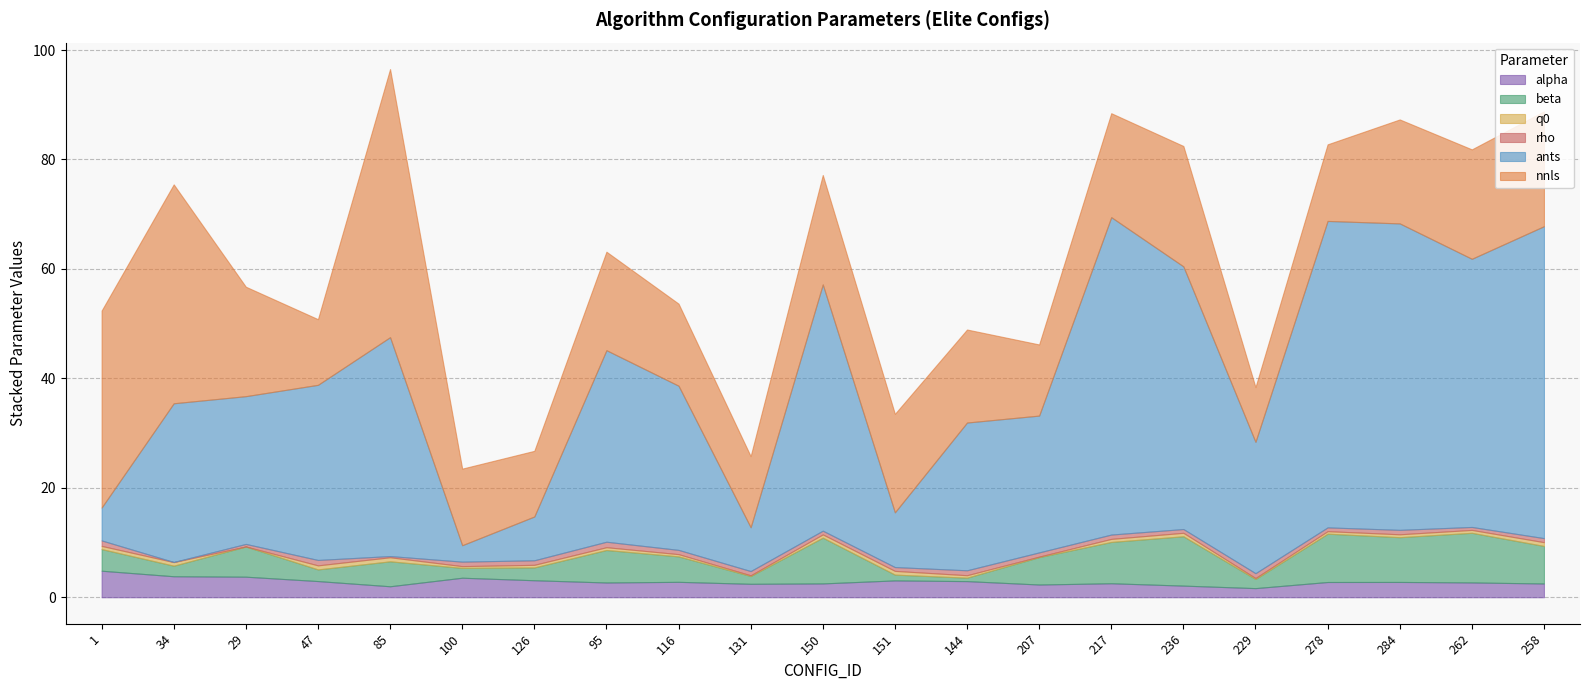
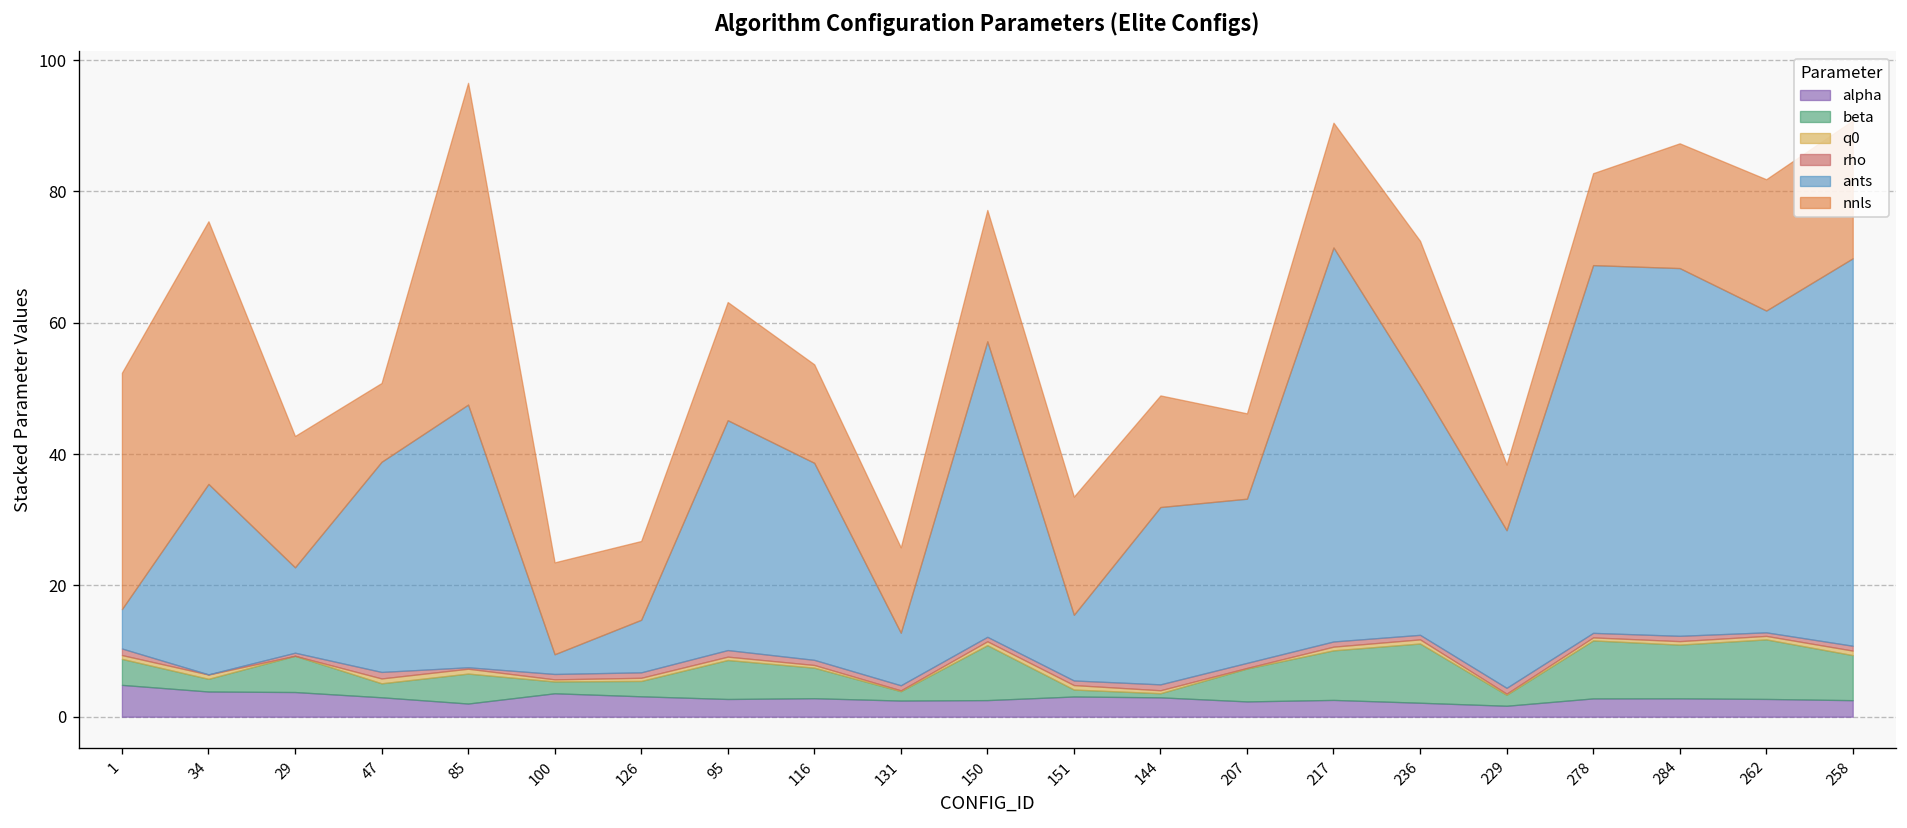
  {
    "alpha": {
      "1": 5,
      "34": 4,
      "29": 4,
      "47": 3,
      "85": 2,
      "100": 4,
      "126": 3,
      "95": 3,
      "116": 3,
      "131": 2,
      "150": 3,
      "151": 3,
      "144": 3,
      "207": 2,
      "217": 3,
      "236": 2,
      "229": 2,
      "278": 3,
      "284": 3,
      "262": 3,
      "258": 3
    },
    "beta": {
      "1": 4,
      "34": 2,
      "47": 2,
      "85": 5,
      "126": 2,
      "95": 6,
      "150": 8,
      "151": 1,
      "217": 8,
      "236": 9,
      "284": 8,
      "262": 9,
      "258": 7
    },
    "ants": {
      "1": 6,
      "34": 29,
-     "29": 27,
+     "29": 13,
      "47": 32,
      "85": 40,
      "100": 3,
      "126": 8,
      "95": 35,
      "116": 30,
      "131": 8,
      "150": 45,
      "151": 10,
      "144": 27,
      "207": 25,
-     "217": 58,
-     "236": 48,
+     "217": 60,
+     "236": 38,
      "229": 24,
      "278": 56,
      "284": 56,
      "262": 49,
-     "258": 57
+     "258": 59
    }
  }
